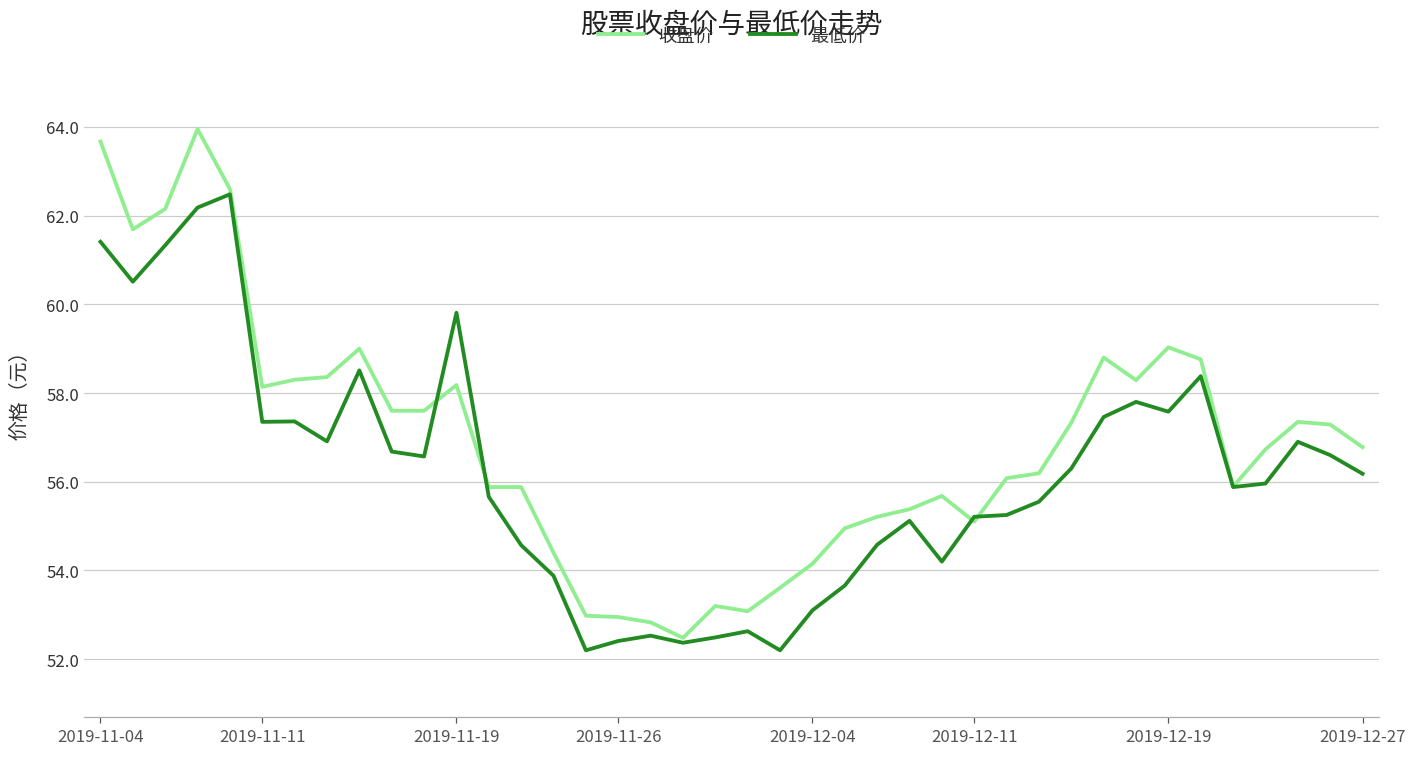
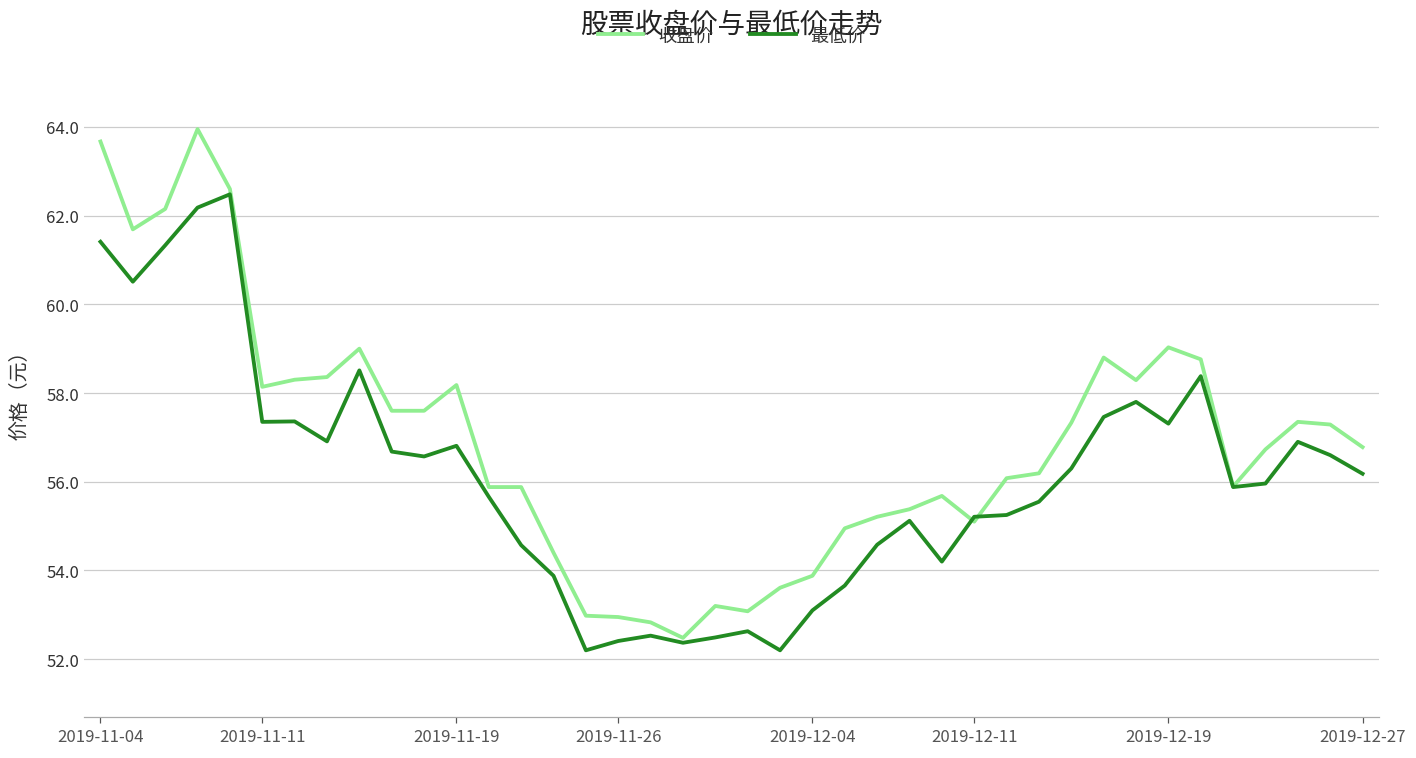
  {
    "收盘价": {
      "2019-11-04": 63.7,
      "2019-11-11": 58.1,
      "2019-11-19": 58.2,
      "2019-11-26": 53.0,
-     "2019-12-04": 54.2,
+     "2019-12-04": 53.9,
      "2019-12-11": 55.1,
      "2019-12-19": 59.0,
      "2019-12-27": 56.8
    },
    "最低价": {
      "2019-11-04": 61.4,
      "2019-11-11": 57.4,
-     "2019-11-19": 59.8,
+     "2019-11-19": 56.8,
      "2019-11-26": 52.4,
      "2019-12-04": 53.1,
      "2019-12-11": 55.2,
-     "2019-12-19": 57.6,
+     "2019-12-19": 57.3,
      "2019-12-27": 56.2
    }
  }
